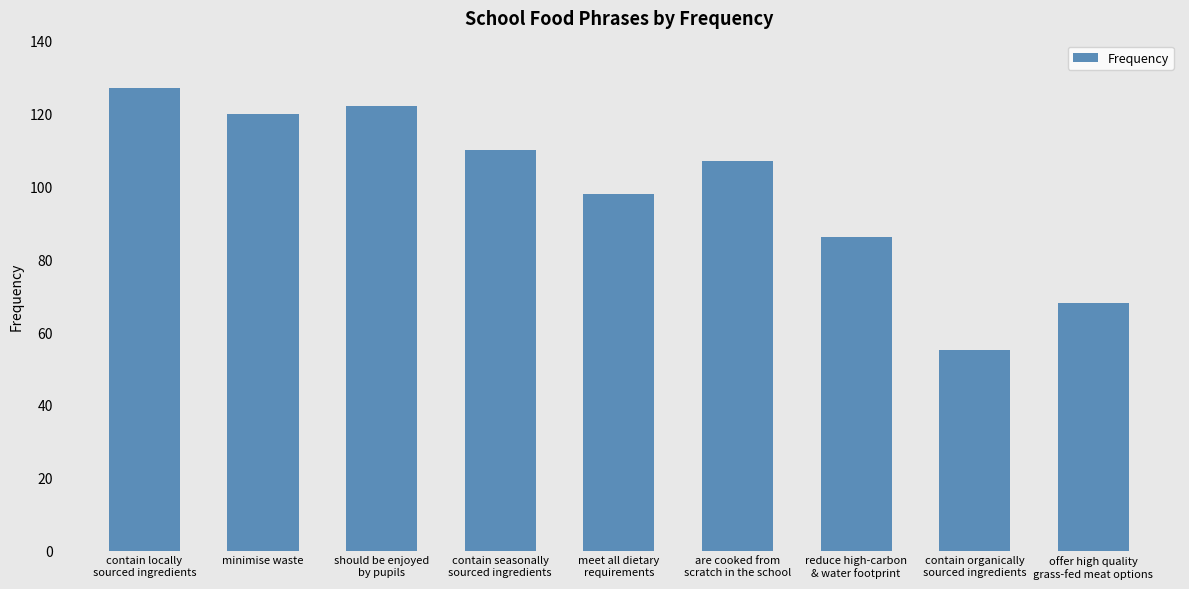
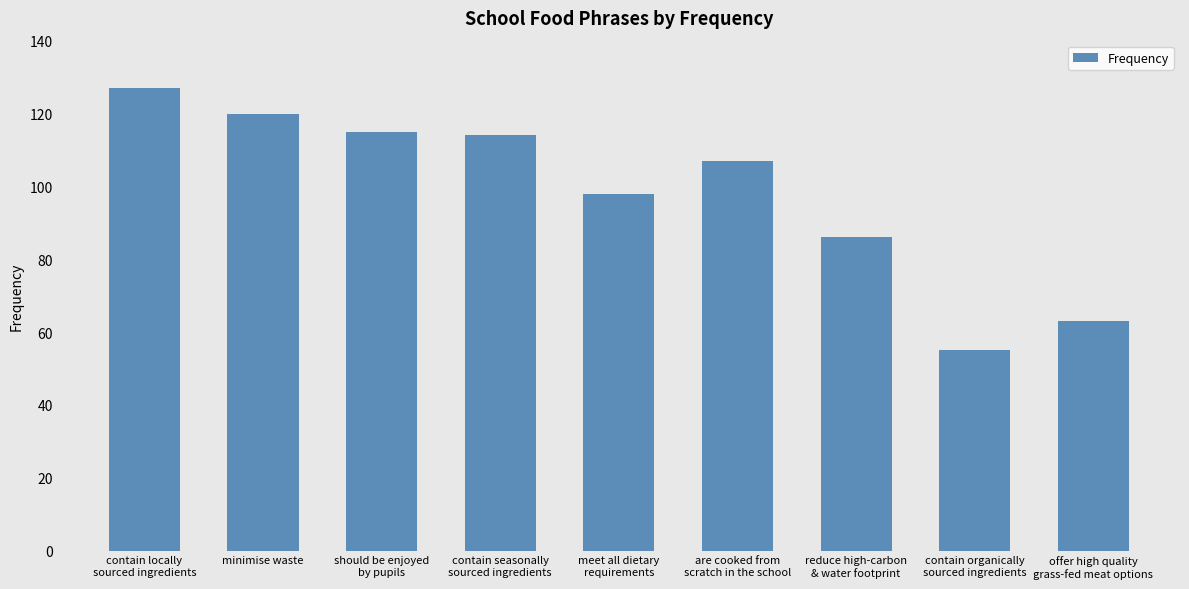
  {
    "contain locally sourced ingredients": 127,
    "minimise waste": 120,
-   "should be enjoyed by pupils": 122,
-   "contain seasonally sourced ingredients": 110,
+   "should be enjoyed by pupils": 115,
+   "contain seasonally sourced ingredients": 114,
    "meet all dietary requirements": 98,
    "are cooked from scratch in the school": 107,
    "reduce high-carbon & water footprint": 86,
    "contain organically sourced ingredients": 55,
-   "offer high quality grass-fed meat options": 68
+   "offer high quality grass-fed meat options": 63
  }
